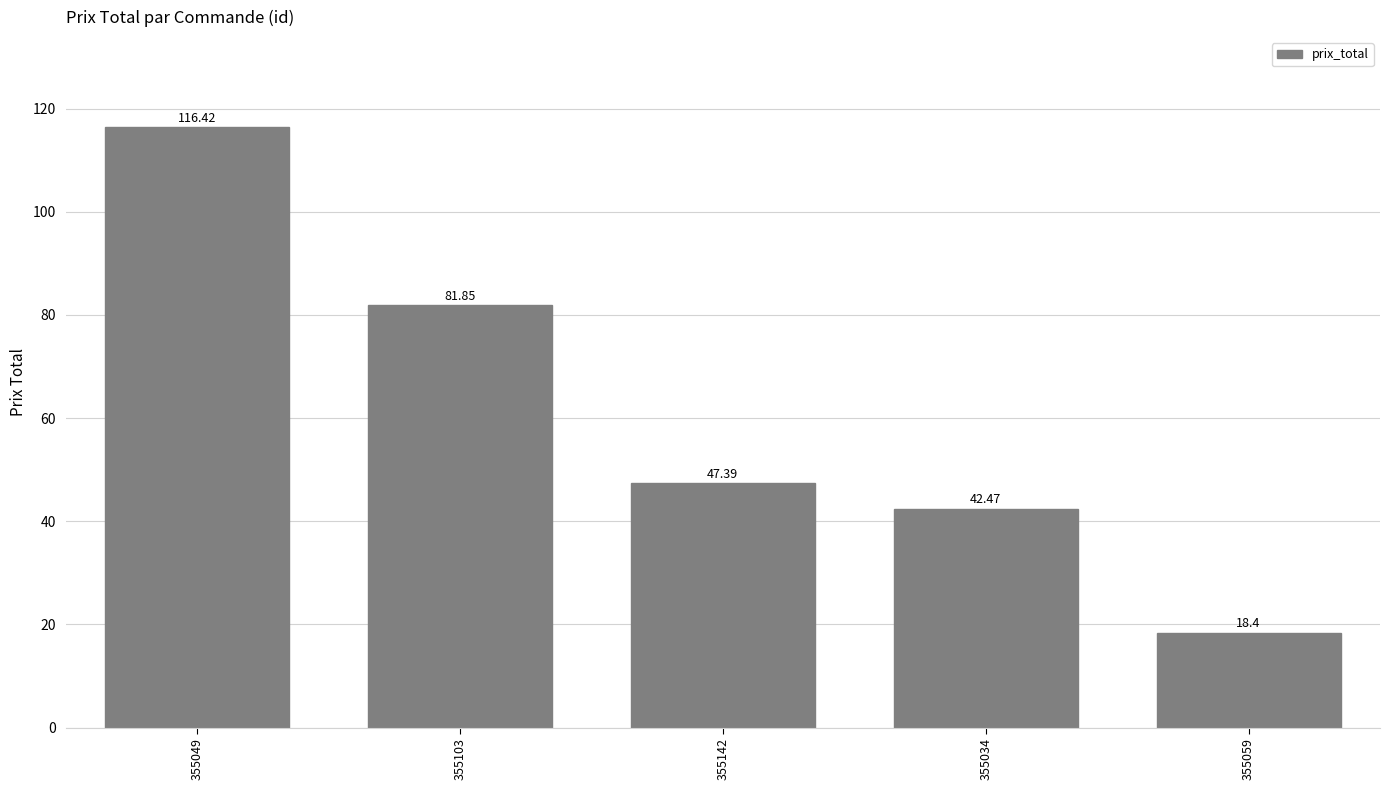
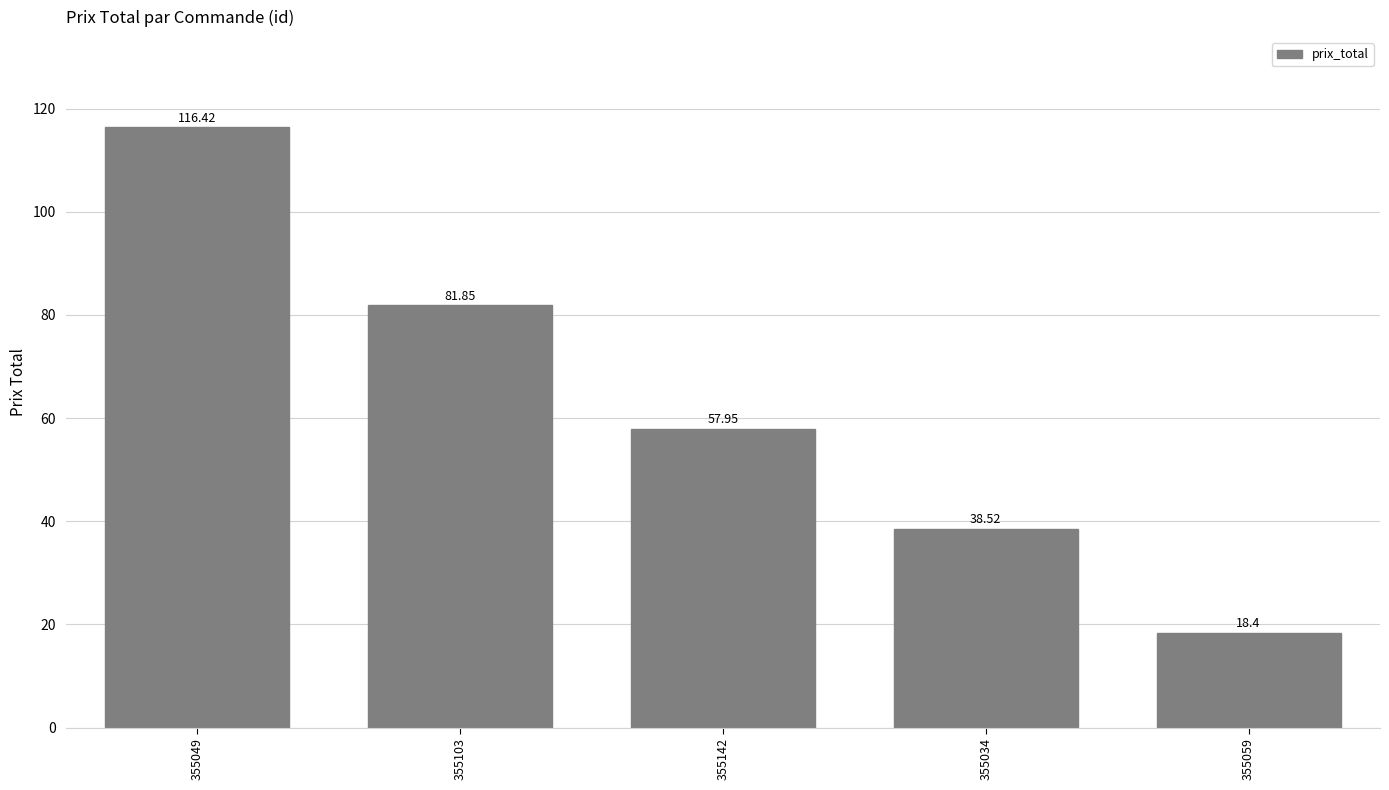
  {
    "355049": 116.42,
    "355103": 81.85,
-   "355142": 47.39,
-   "355034": 42.47,
+   "355142": 57.95,
+   "355034": 38.52,
    "355059": 18.4
  }
